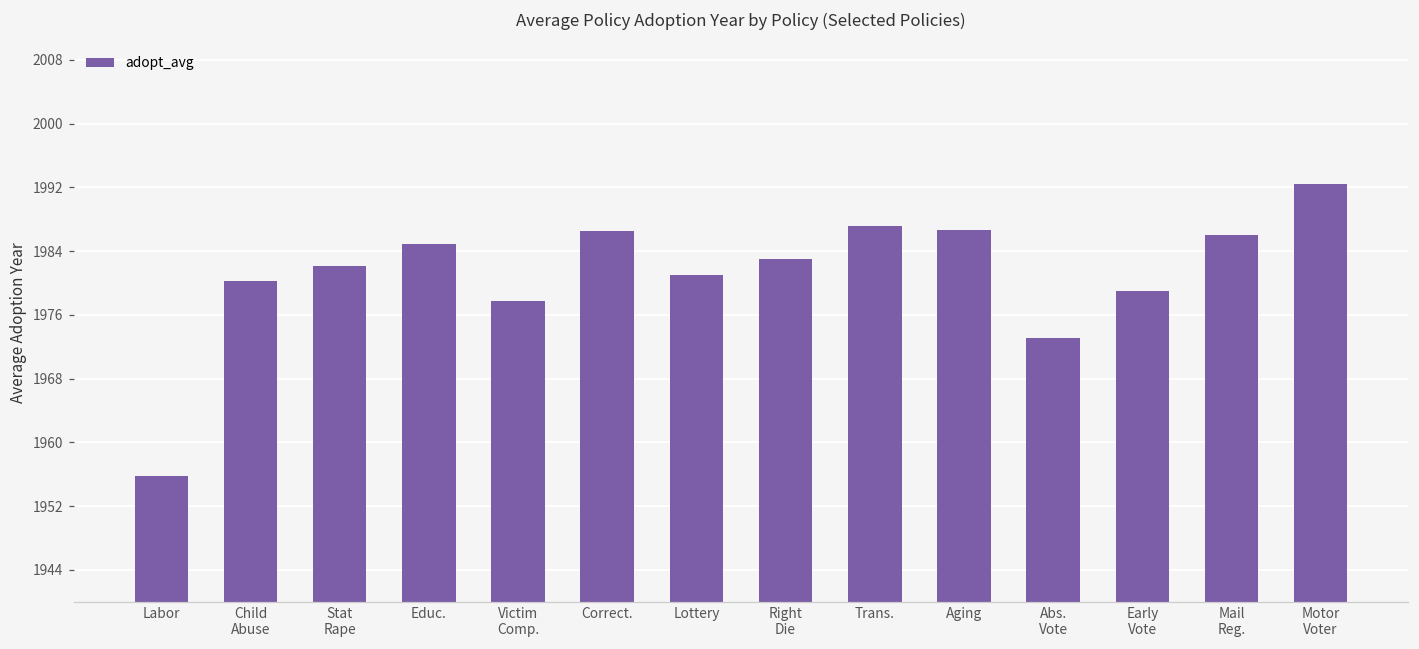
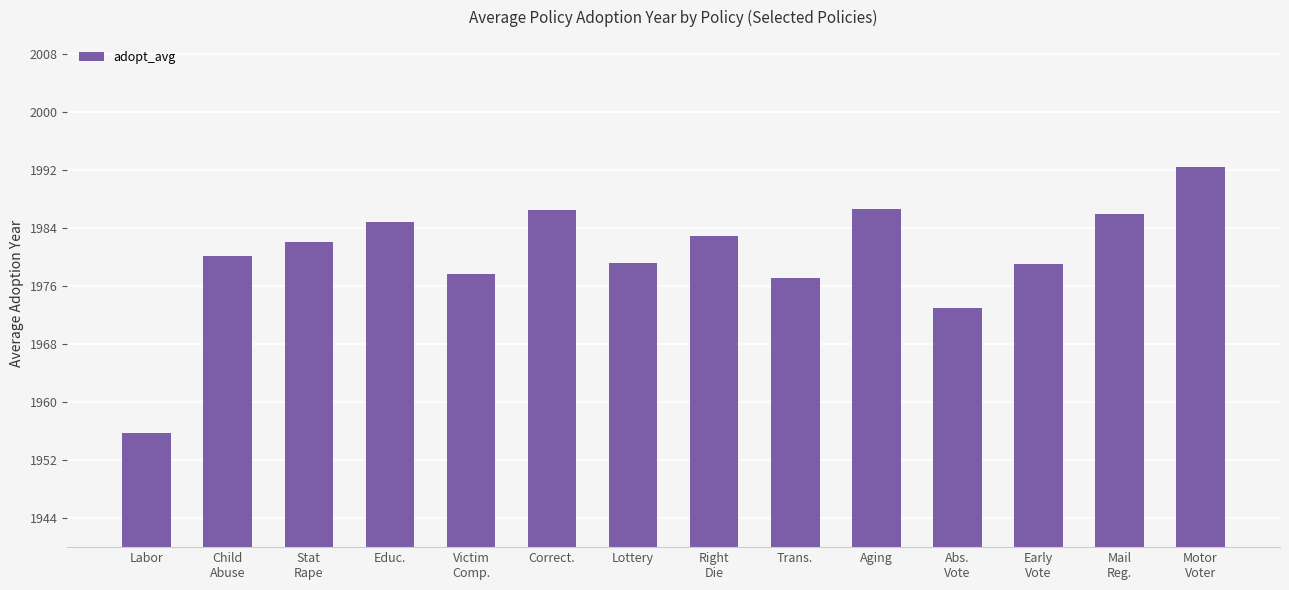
  {
    "Labor": 1956,
    "Child Abuse": 1980,
    "Stat Rape": 1982,
    "Educ.": 1985,
    "Victim Comp.": 1978,
    "Correct.": 1987,
-   "Lottery": 1981,
+   "Lottery": 1979,
    "Right Die": 1983,
-   "Trans.": 1987,
+   "Trans.": 1977,
    "Aging": 1987,
    "Abs. Vote": 1973,
    "Early Vote": 1979,
    "Mail Reg.": 1986,
    "Motor Voter": 1992
  }
